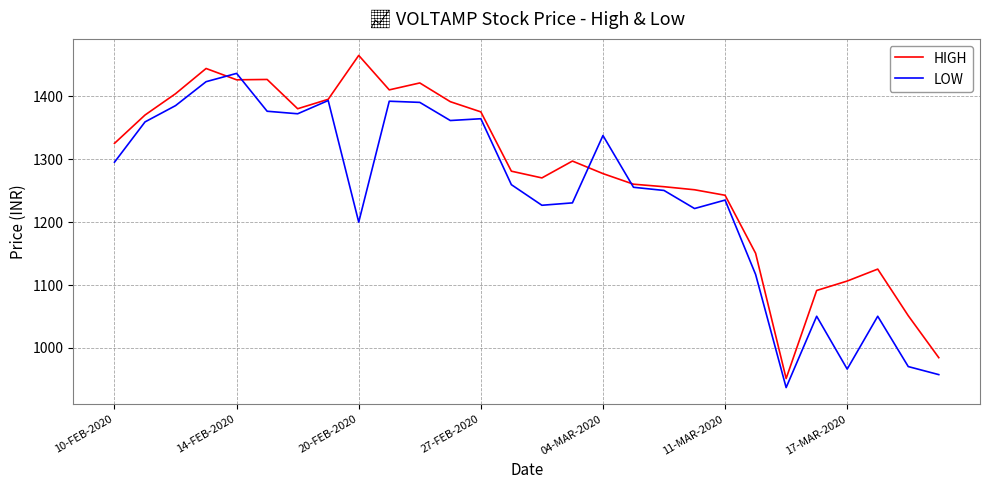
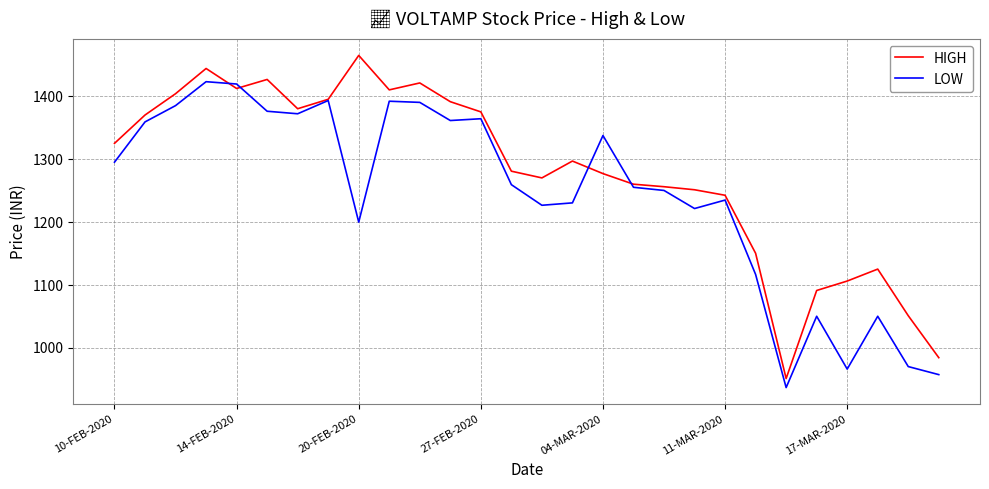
  {
    "HIGH": {
      "10-FEB-2020": 1320,
-     "14-FEB-2020": 1430,
+     "14-FEB-2020": 1410,
      "20-FEB-2020": 1460,
      "27-FEB-2020": 1380,
      "04-MAR-2020": 1280,
      "11-MAR-2020": 1240,
      "17-MAR-2020": 1110
    },
    "LOW": {
      "10-FEB-2020": 1300,
-     "14-FEB-2020": 1440,
+     "14-FEB-2020": 1420,
      "20-FEB-2020": 1200,
      "27-FEB-2020": 1360,
      "04-MAR-2020": 1340,
      "11-MAR-2020": 1230,
      "17-MAR-2020": 970
    }
  }
